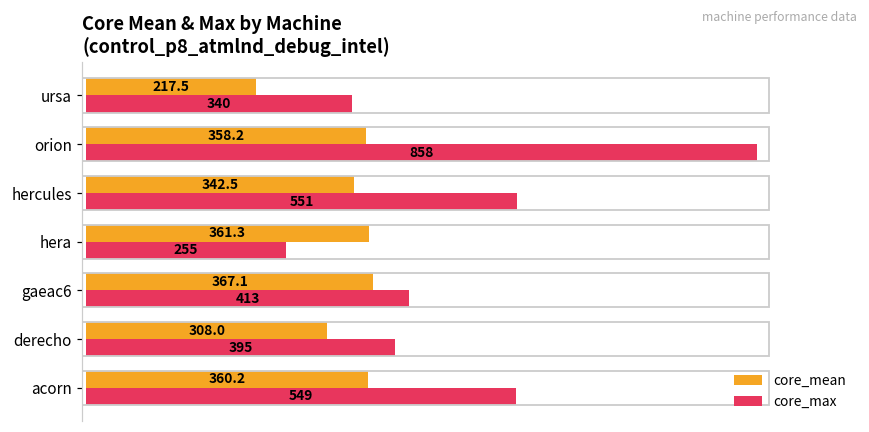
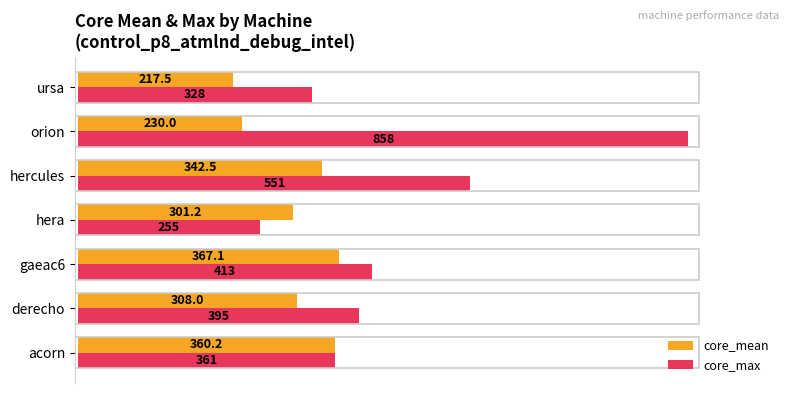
  {
    "core_mean": {
      "ursa": 217.5,
-     "orion": 358.2,
+     "orion": 230.0,
      "hercules": 342.5,
-     "hera": 361.3,
+     "hera": 301.2,
      "gaeac6": 367.1,
      "derecho": 308.0,
      "acorn": 360.2
    },
    "core_max": {
-     "ursa": 340,
+     "ursa": 328,
      "orion": 858,
      "hercules": 551,
      "hera": 255,
      "gaeac6": 413,
      "derecho": 395,
-     "acorn": 549
+     "acorn": 361
    }
  }
